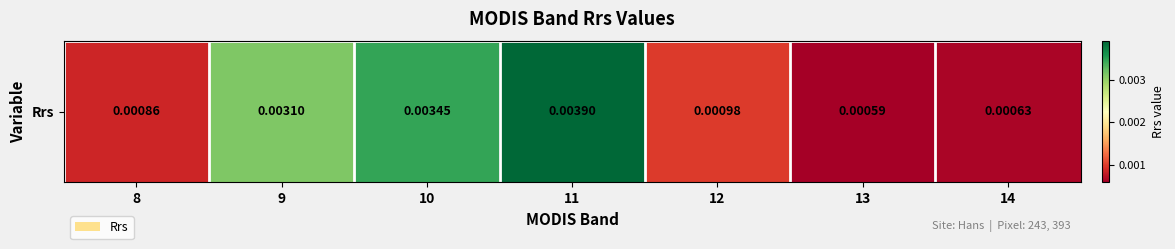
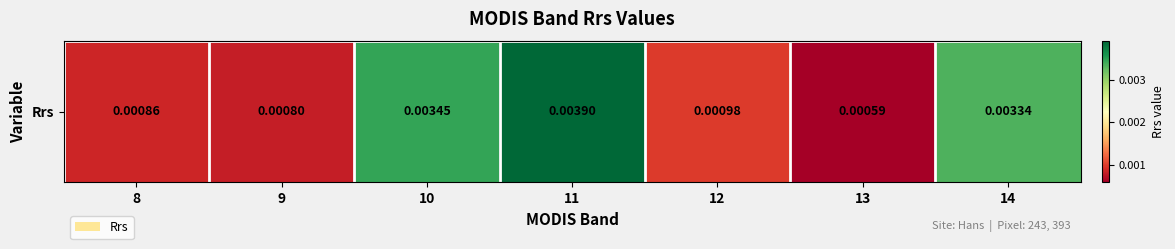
  {
    "Rrs": {
      "8": 0.00086,
-     "9": 0.00310,
+     "9": 0.00080,
      "10": 0.00345,
      "11": 0.00390,
      "12": 0.00098,
      "13": 0.00059,
-     "14": 0.00063
+     "14": 0.00334
    }
  }
